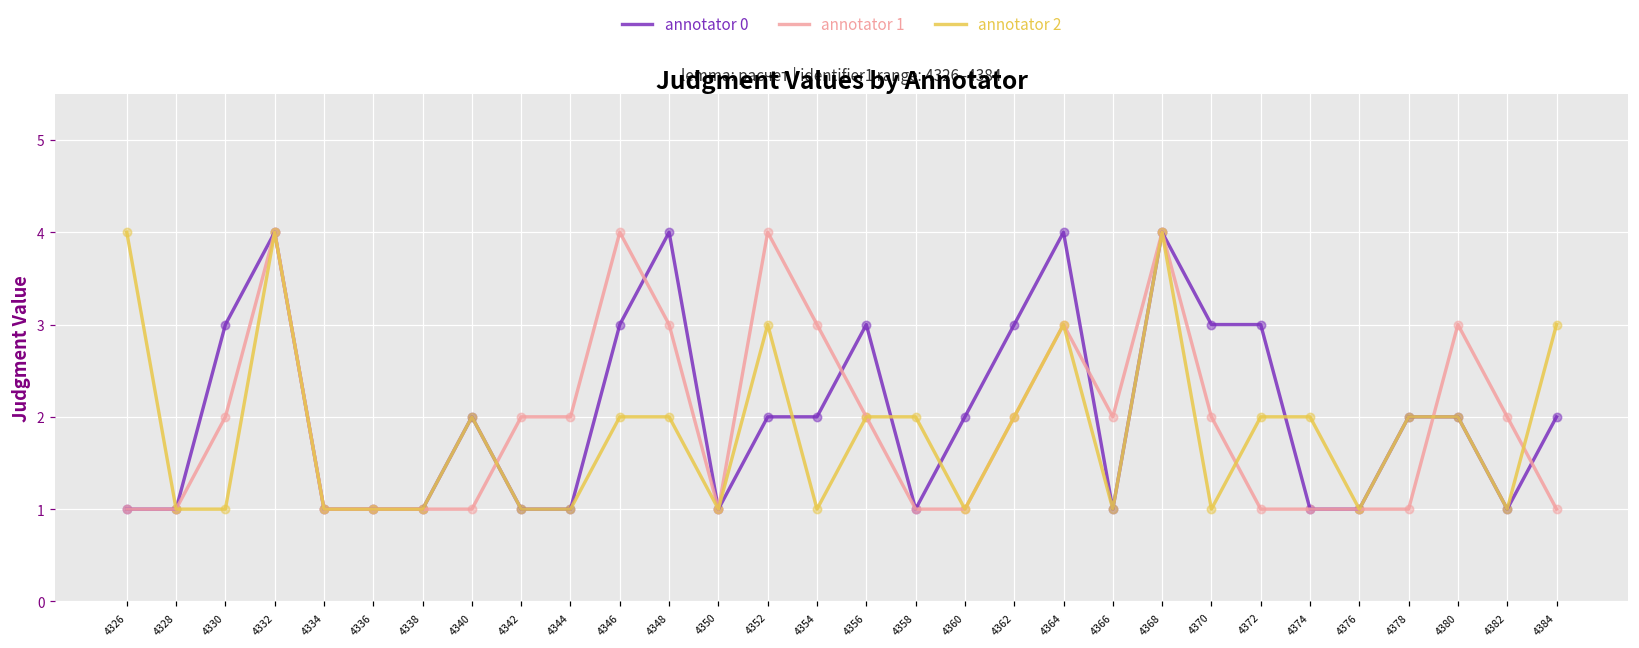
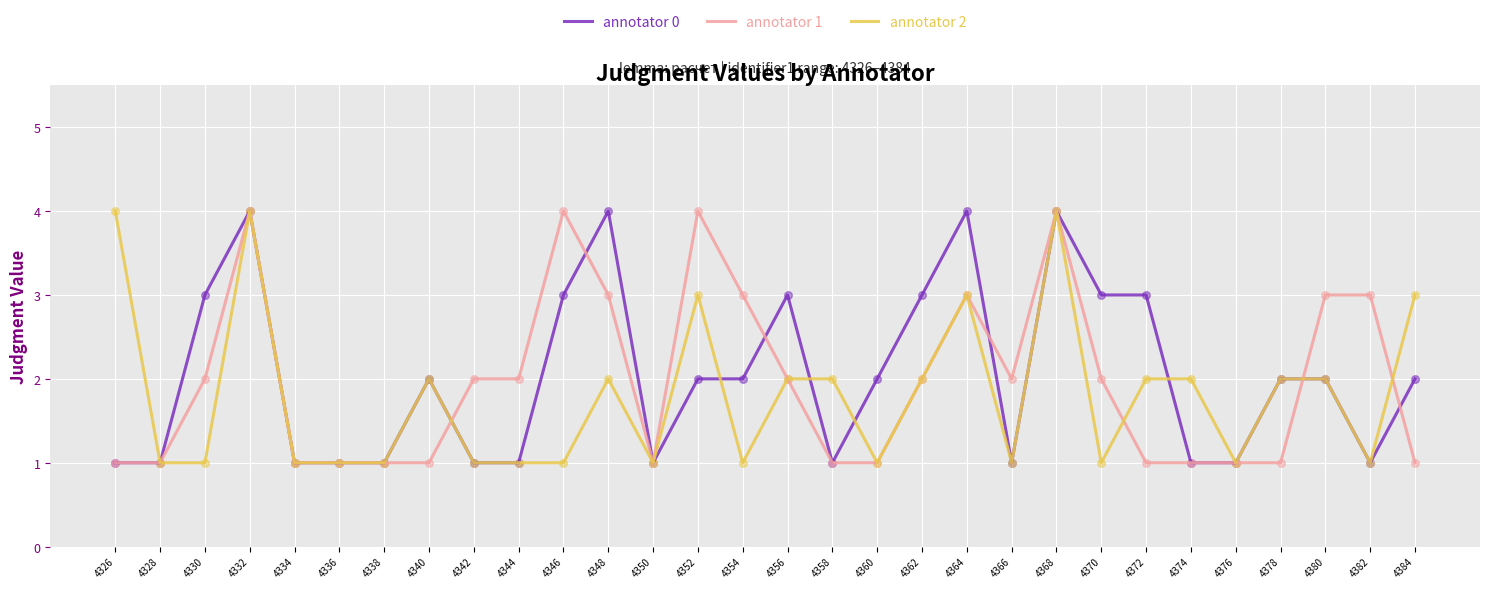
  {
    "annotator 0": {
      "4330": 3,
      "4346": 3,
      "4348": 4,
      "4352": 2,
      "4354": 2,
      "4356": 3,
      "4360": 2,
      "4362": 3,
      "4364": 4,
      "4370": 3,
      "4372": 3,
      "4384": 2
    },
    "annotator 1": {
      "4330": 2,
      "4340": 1,
      "4342": 2,
      "4344": 2,
      "4346": 4,
      "4348": 3,
      "4352": 4,
      "4354": 3,
      "4366": 2,
      "4370": 2,
      "4372": 1,
      "4378": 1,
      "4380": 3,
-     "4382": 2,
+     "4382": 3,
      "4384": 1
    },
    "annotator 2": {
      "4326": 4,
      "4330": 1,
-     "4346": 2,
+     "4346": 1,
      "4348": 2,
      "4352": 3,
      "4354": 1,
      "4358": 2,
      "4370": 1,
      "4372": 2,
      "4374": 2,
      "4384": 3
    }
  }
